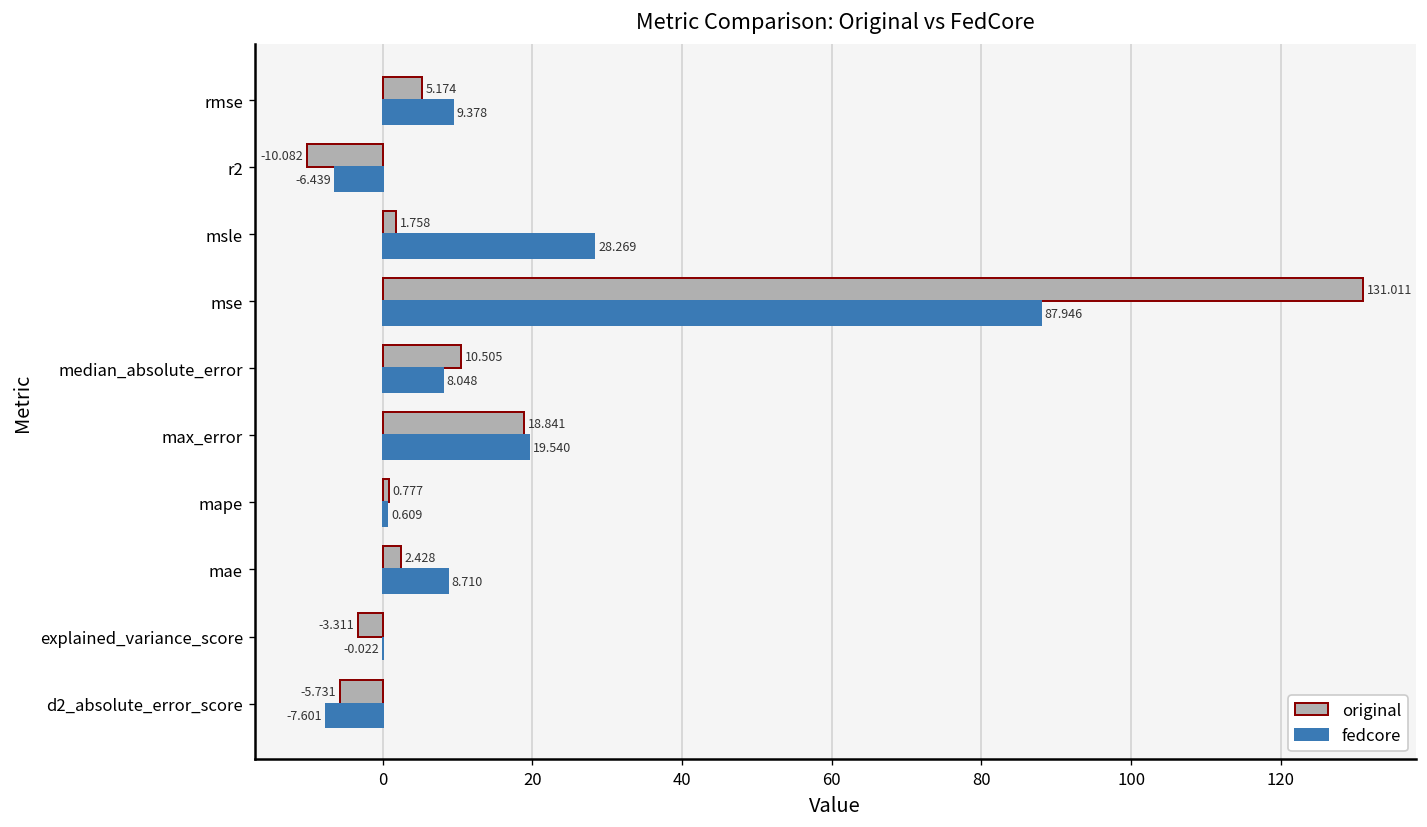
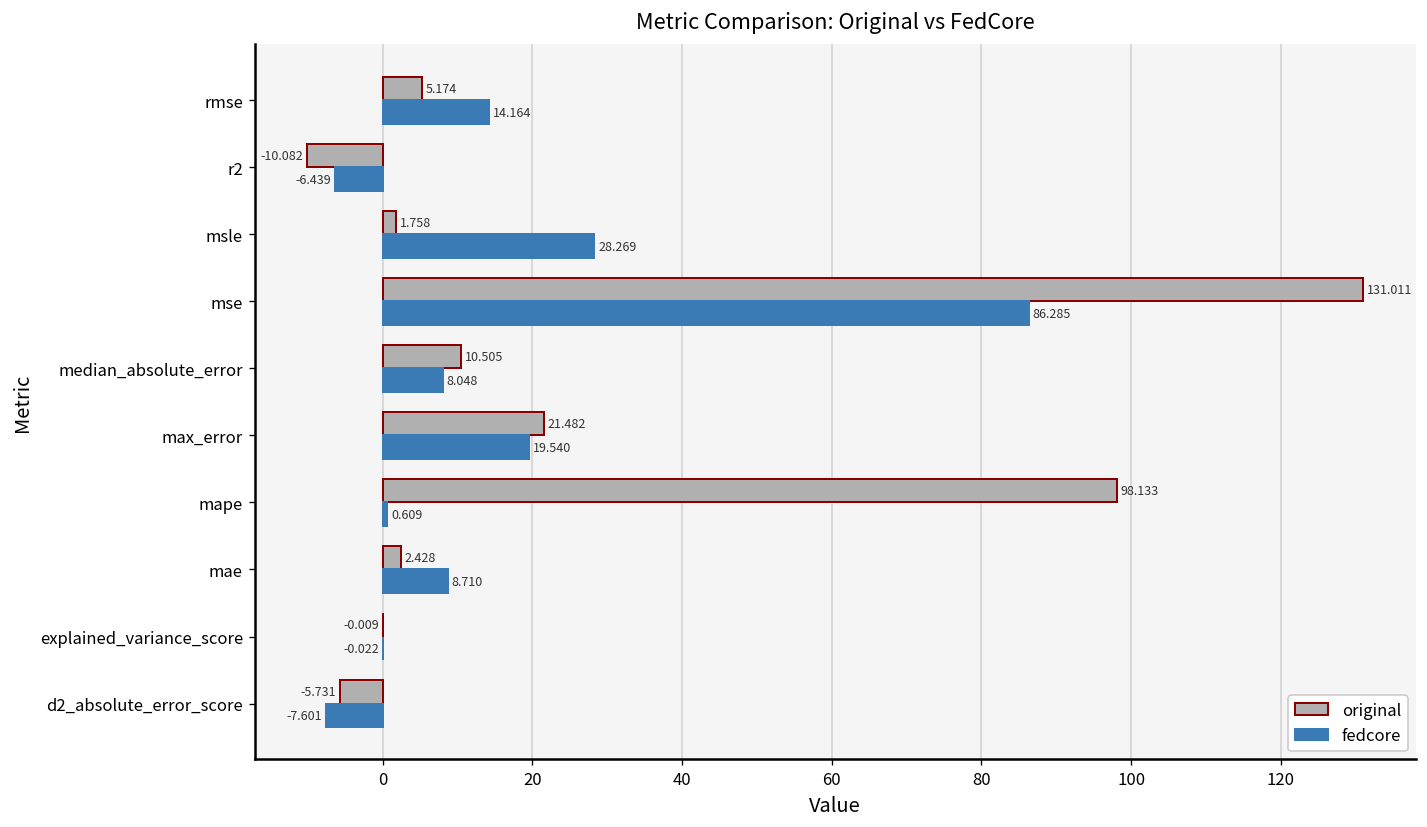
  {
    "original": {
      "rmse": 5.174,
      "r2": -10.082,
      "msle": 1.758,
      "mse": 131.011,
      "median_absolute_error": 10.505,
-     "max_error": 18.841,
-     "mape": 0.777,
+     "max_error": 21.482,
+     "mape": 98.133,
      "mae": 2.428,
-     "explained_variance_score": -3.311,
+     "explained_variance_score": -0.009,
      "d2_absolute_error_score": -5.731
    },
    "fedcore": {
-     "rmse": 9.378,
+     "rmse": 14.164,
      "r2": -6.439,
      "msle": 28.269,
-     "mse": 87.946,
+     "mse": 86.285,
      "median_absolute_error": 8.048,
      "max_error": 19.540,
      "mape": 0.609,
      "mae": 8.710,
      "explained_variance_score": -0.022,
      "d2_absolute_error_score": -7.601
    }
  }
